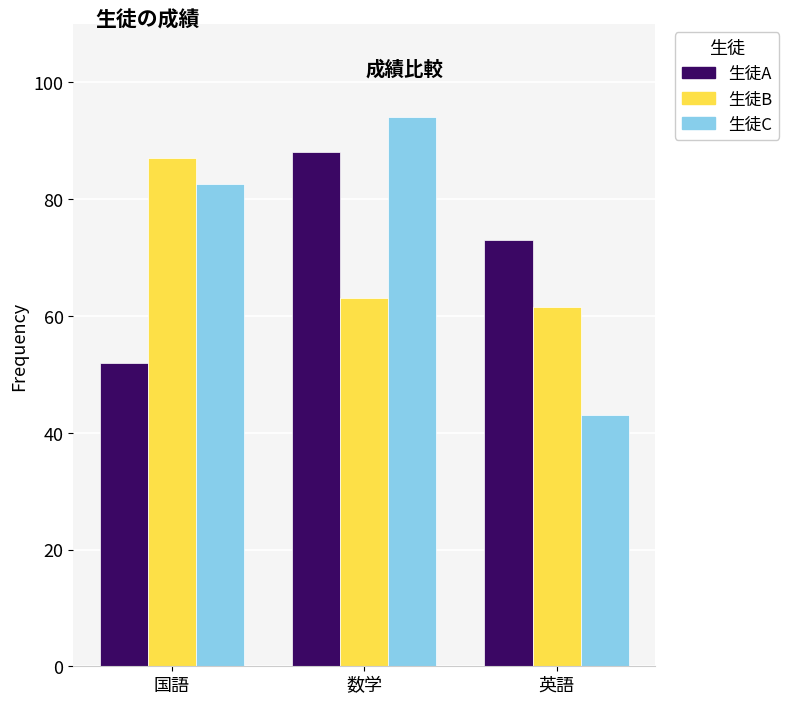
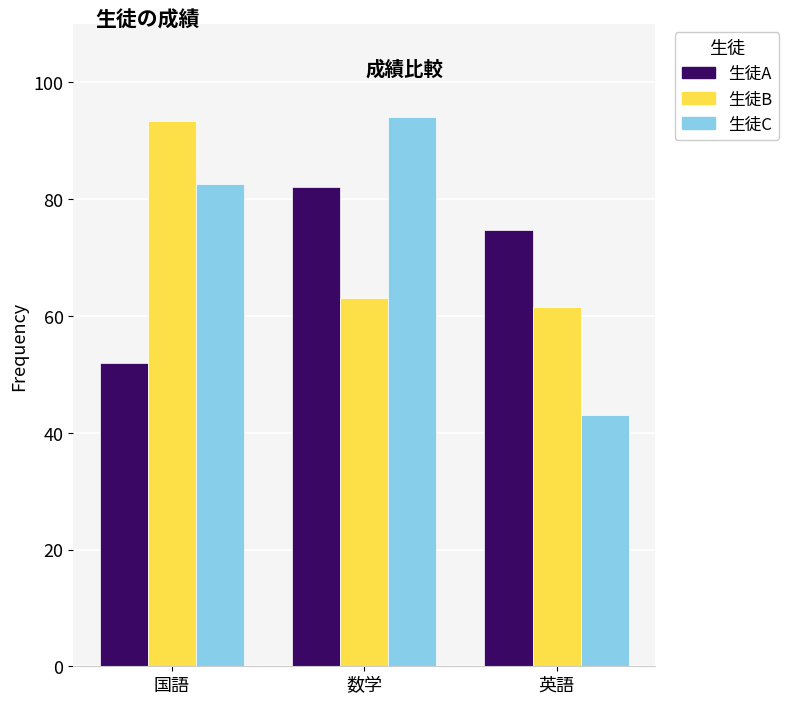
  {
    "生徒A": {
      "国語": 52,
-     "数学": 88,
-     "英語": 73
+     "数学": 82,
+     "英語": 75
    },
    "生徒B": {
-     "国語": 87,
+     "国語": 93,
      "数学": 63,
      "英語": 62
    },
    "生徒C": {
      "国語": 83,
      "数学": 94,
      "英語": 43
    }
  }
